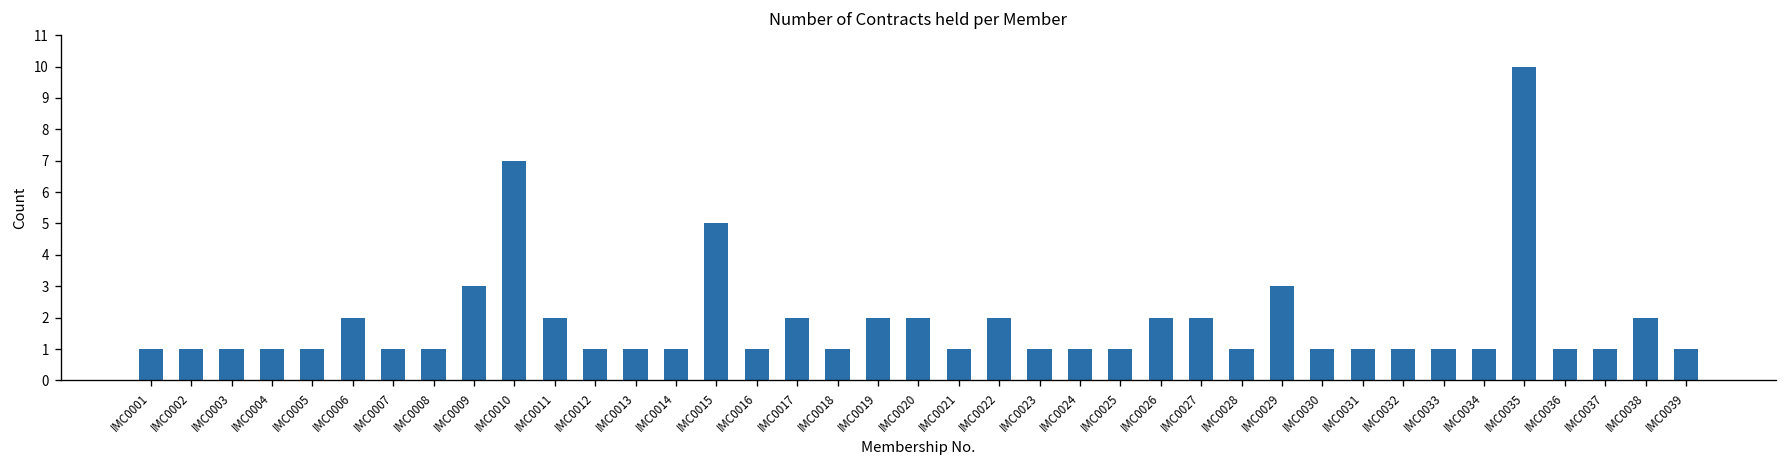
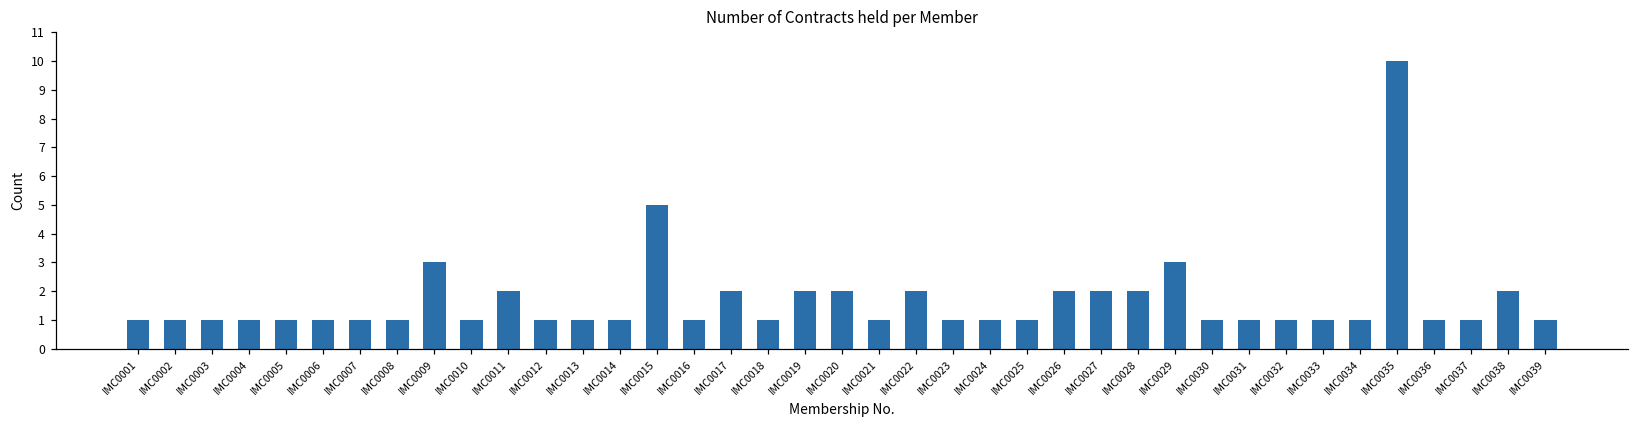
  {
    "IMC0001": 1,
    "IMC0002": 1,
    "IMC0003": 1,
    "IMC0004": 1,
    "IMC0005": 1,
-   "IMC0006": 2,
+   "IMC0006": 1,
    "IMC0007": 1,
    "IMC0008": 1,
    "IMC0009": 3,
-   "IMC0010": 7,
+   "IMC0010": 1,
    "IMC0011": 2,
    "IMC0012": 1,
    "IMC0013": 1,
    "IMC0014": 1,
    "IMC0015": 5,
    "IMC0016": 1,
    "IMC0017": 2,
    "IMC0018": 1,
    "IMC0019": 2,
    "IMC0020": 2,
    "IMC0021": 1,
    "IMC0022": 2,
    "IMC0023": 1,
    "IMC0024": 1,
    "IMC0025": 1,
    "IMC0026": 2,
    "IMC0027": 2,
-   "IMC0028": 1,
+   "IMC0028": 2,
    "IMC0029": 3,
    "IMC0030": 1,
    "IMC0031": 1,
    "IMC0032": 1,
    "IMC0033": 1,
    "IMC0034": 1,
    "IMC0035": 10,
    "IMC0036": 1,
    "IMC0037": 1,
    "IMC0038": 2,
    "IMC0039": 1
  }
